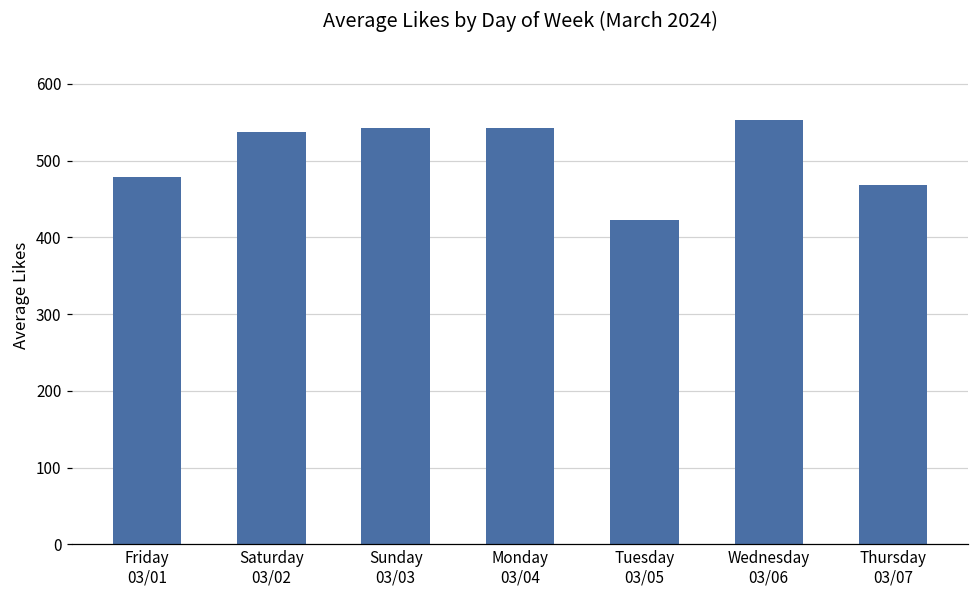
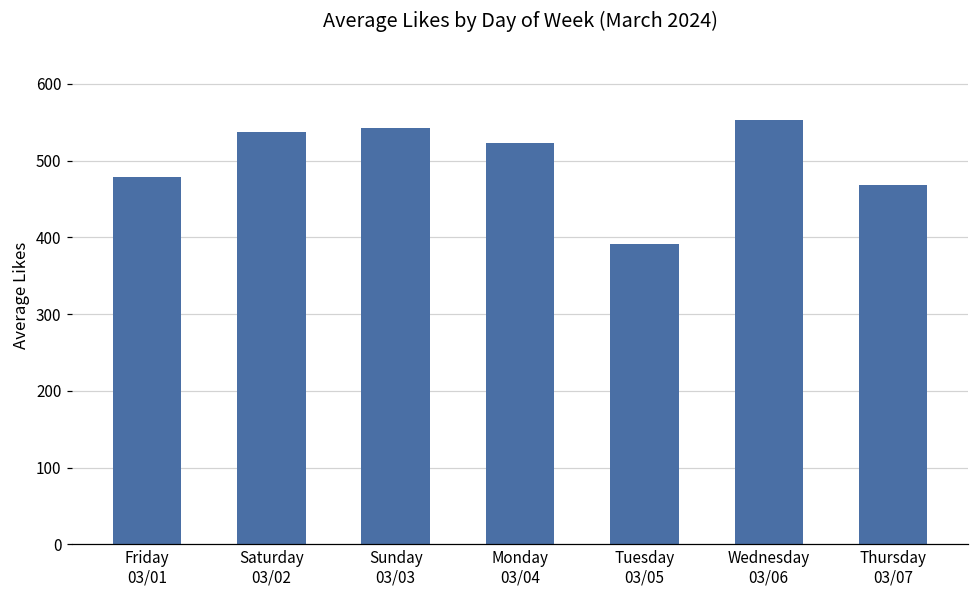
  {
    "Friday 03/01": 480,
    "Saturday 03/02": 540,
    "Sunday 03/03": 540,
-   "Monday 03/04": 540,
-   "Tuesday 03/05": 420,
+   "Monday 03/04": 520,
+   "Tuesday 03/05": 390,
    "Wednesday 03/06": 550,
    "Thursday 03/07": 470
  }
